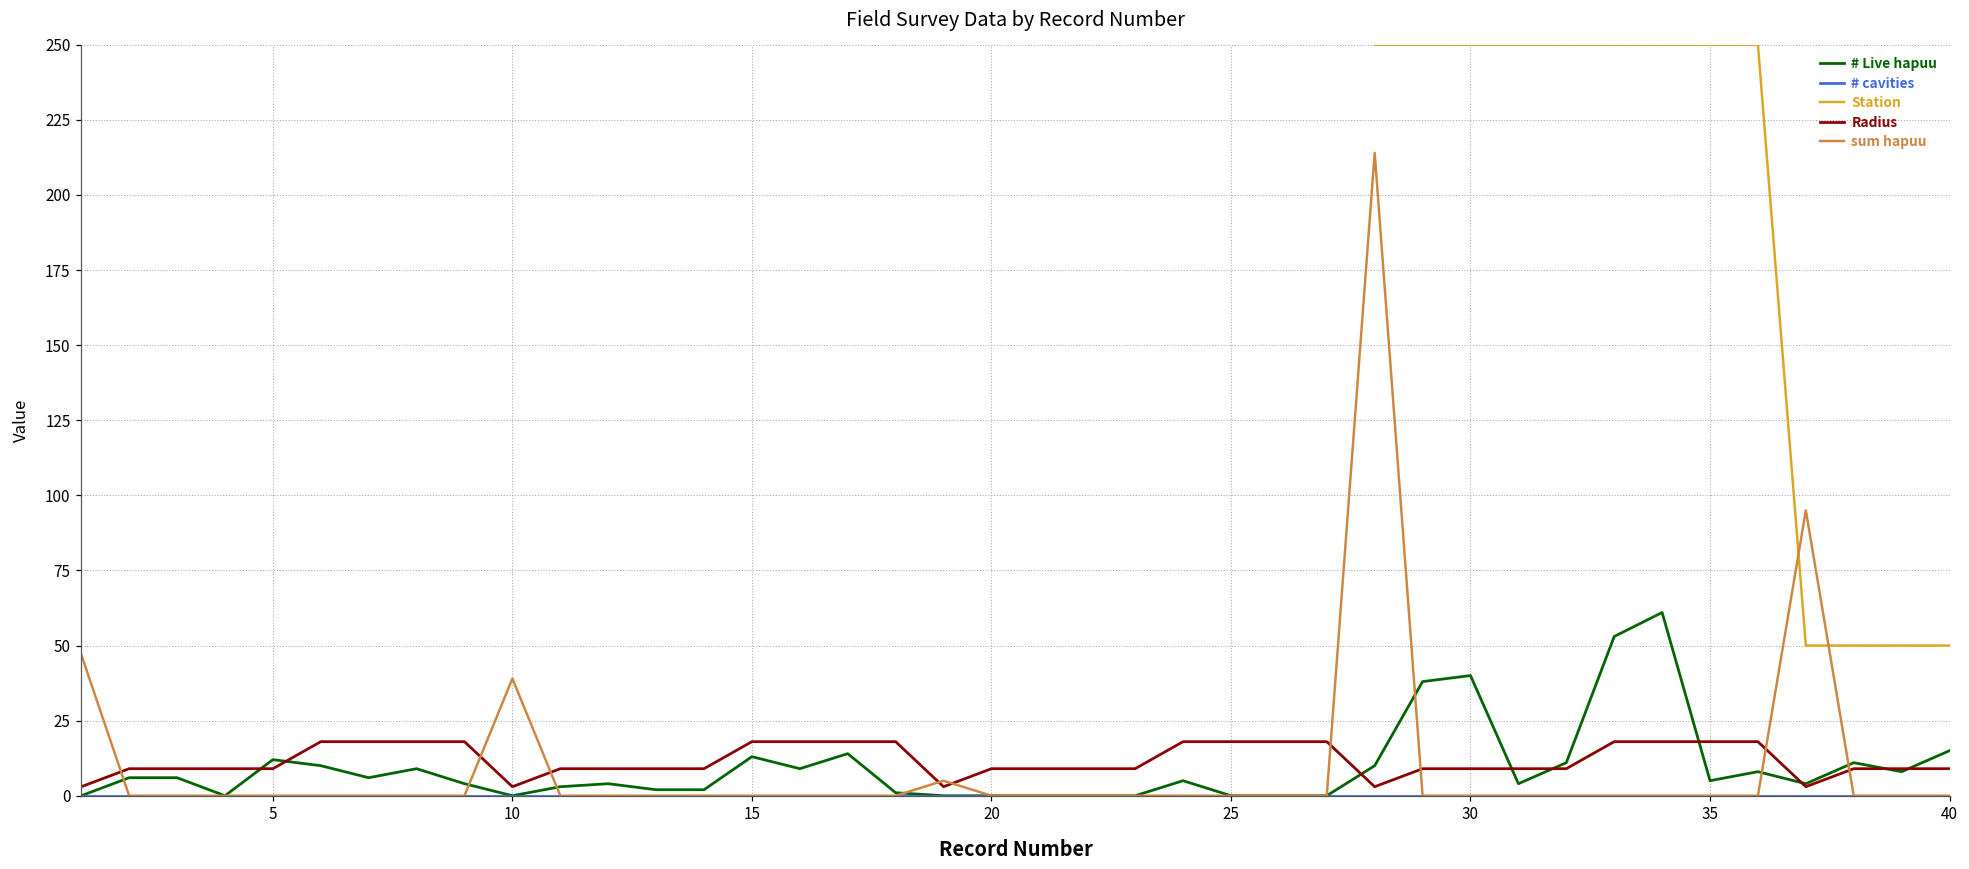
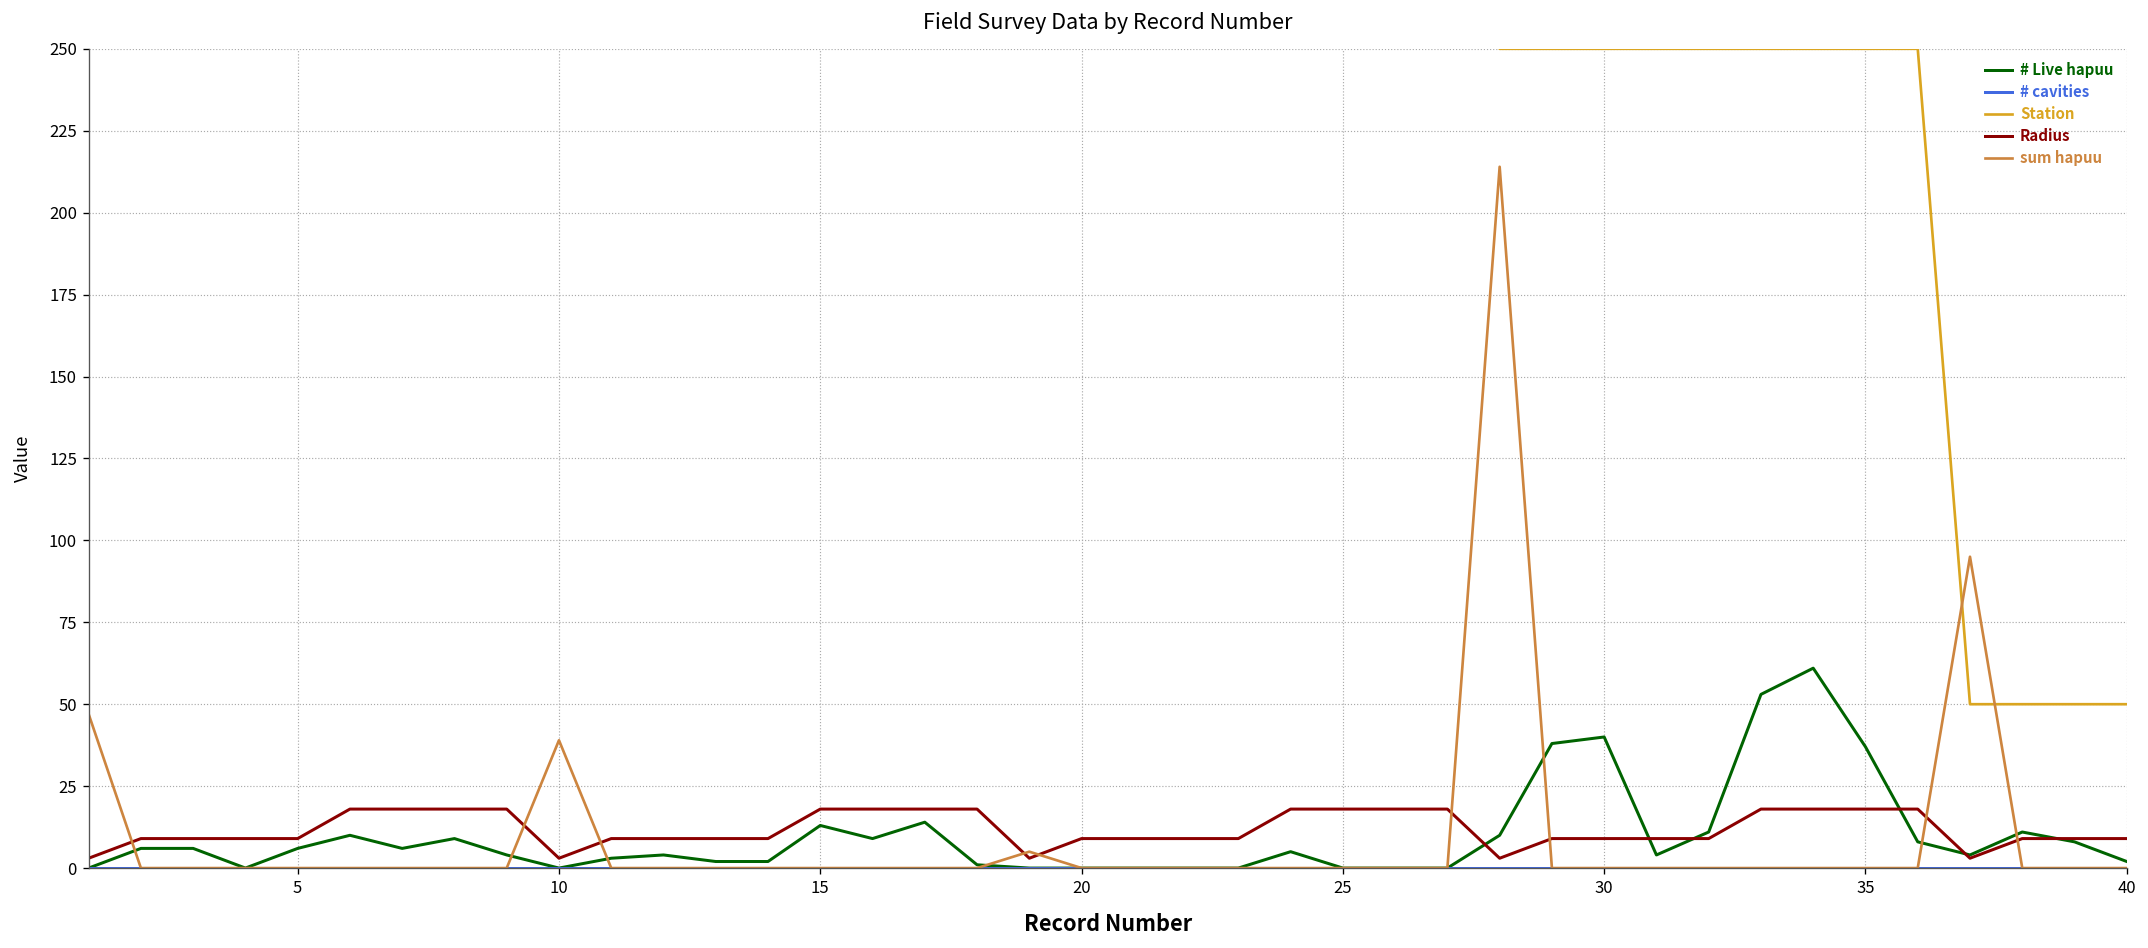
  {
    "# Live hapuu": {
-     "5": 12,
+     "5": 6,
      "15": 13,
      "30": 40,
-     "35": 5,
-     "40": 15
+     "35": 37,
+     "40": 2
    },
    "Radius": {
      "5": 9,
      "10": 3,
      "15": 18,
      "20": 9,
      "25": 18,
      "30": 9,
      "35": 18,
      "40": 9
    }
  }
